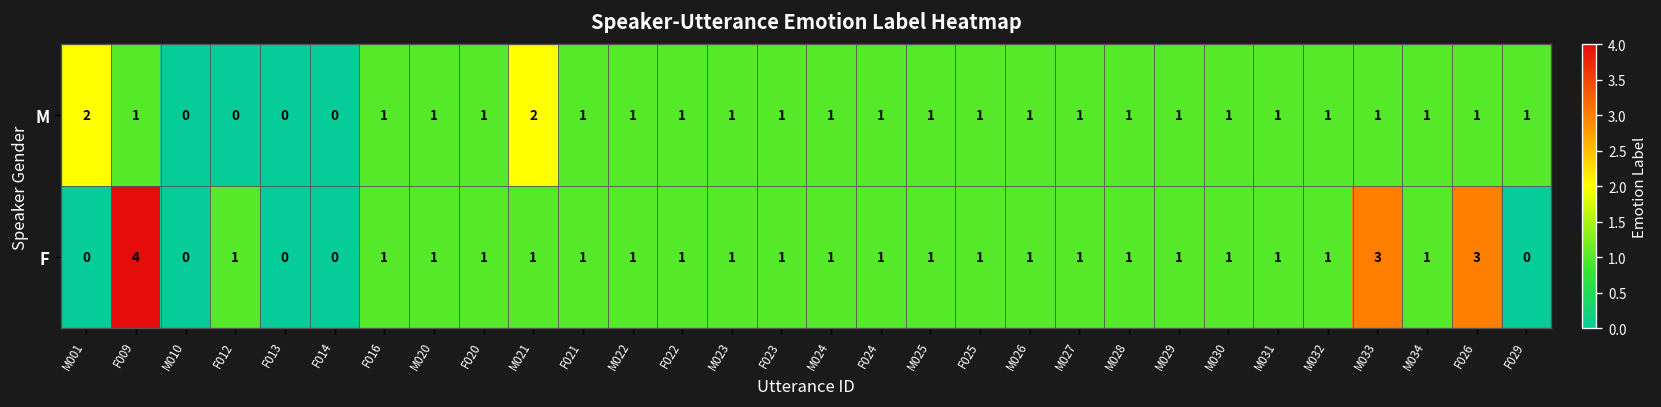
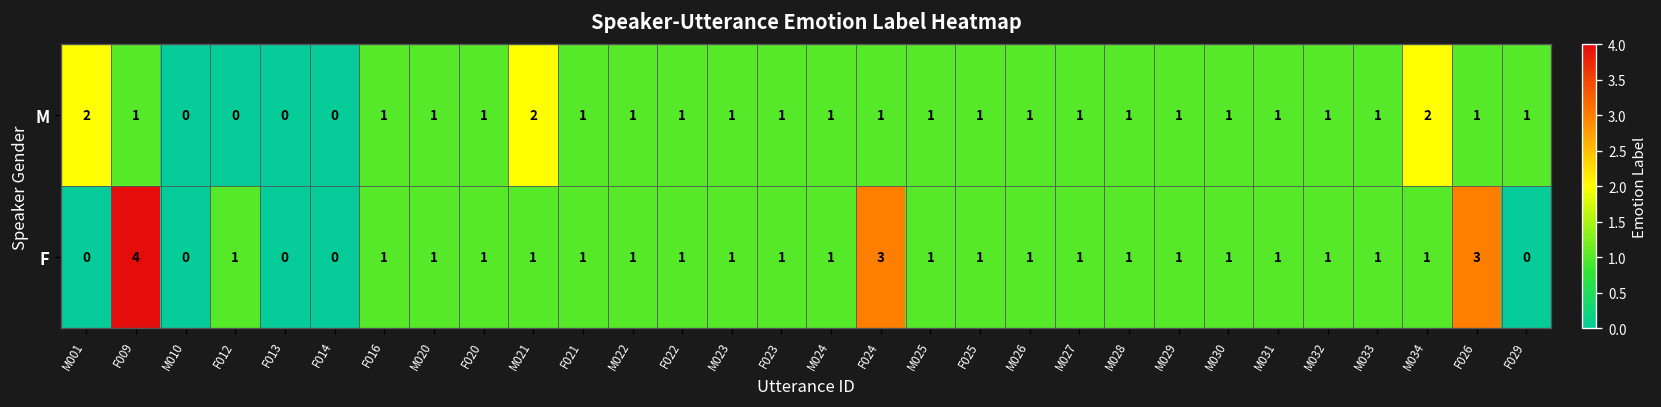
  {
    "M": {
      "M001": 2,
      "F009": 1,
      "M010": 0,
      "F012": 0,
      "F013": 0,
      "F014": 0,
      "F016": 1,
      "M020": 1,
      "F020": 1,
      "M021": 2,
      "F021": 1,
      "M022": 1,
      "F022": 1,
      "M023": 1,
      "F023": 1,
      "M024": 1,
      "F024": 1,
      "M025": 1,
      "F025": 1,
      "M026": 1,
      "M027": 1,
      "M028": 1,
      "M029": 1,
      "M030": 1,
      "M031": 1,
      "M032": 1,
      "M033": 1,
-     "M034": 1,
+     "M034": 2,
      "F026": 1,
      "F029": 1
    },
    "F": {
      "M001": 0,
      "F009": 4,
      "M010": 0,
      "F012": 1,
      "F013": 0,
      "F014": 0,
      "F016": 1,
      "M020": 1,
      "F020": 1,
      "M021": 1,
      "F021": 1,
      "M022": 1,
      "F022": 1,
      "M023": 1,
      "F023": 1,
      "M024": 1,
-     "F024": 1,
+     "F024": 3,
      "M025": 1,
      "F025": 1,
      "M026": 1,
      "M027": 1,
      "M028": 1,
      "M029": 1,
      "M030": 1,
      "M031": 1,
      "M032": 1,
-     "M033": 3,
+     "M033": 1,
      "M034": 1,
      "F026": 3,
      "F029": 0
    }
  }
